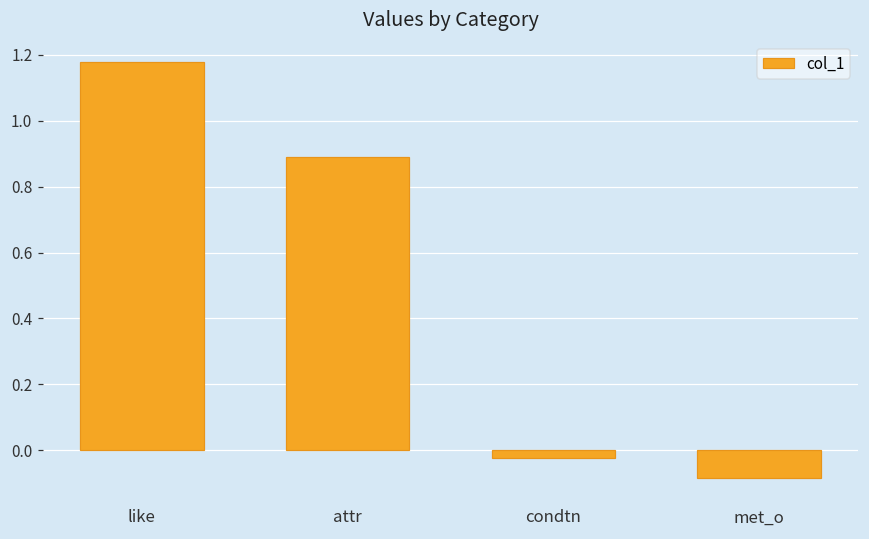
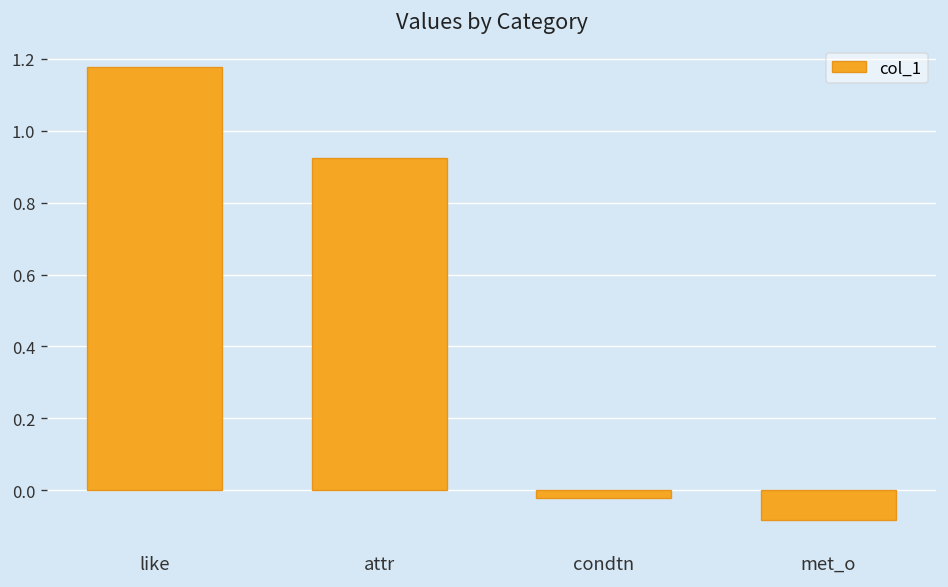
  {
    "like": 1.18,
-   "attr": 0.89,
+   "attr": 0.92,
    "condtn": -0.02,
    "met_o": -0.08
  }
